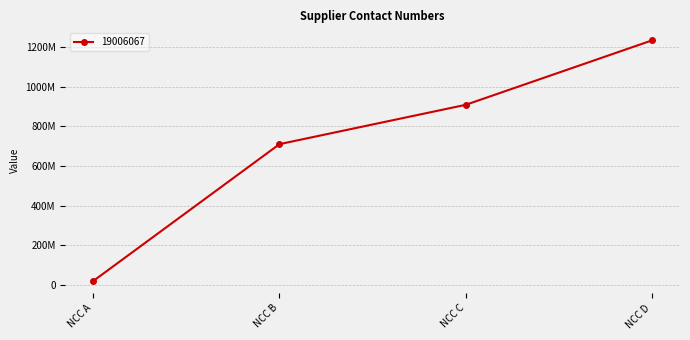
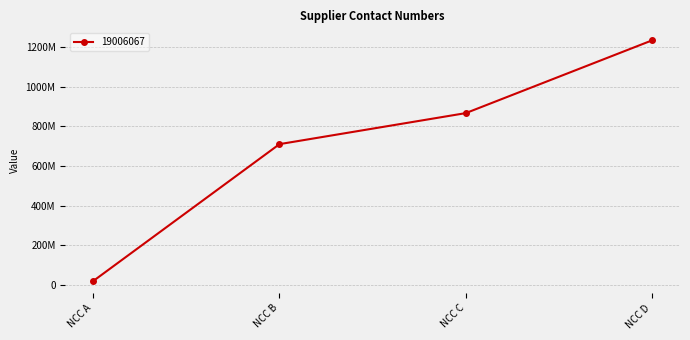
  {
    "NCC A": 20000000,
    "NCC B": 710000000,
-   "NCC C": 910000000,
+   "NCC C": 870000000,
    "NCC D": 1230000000
  }
